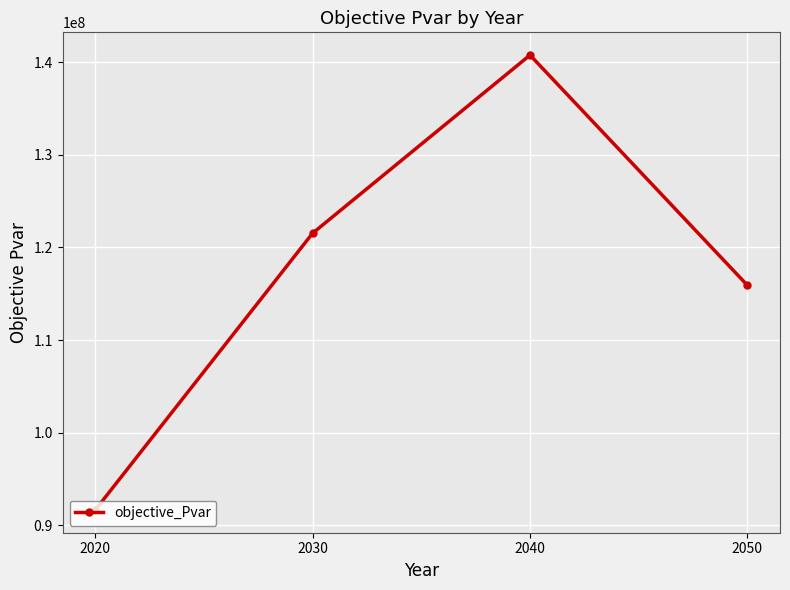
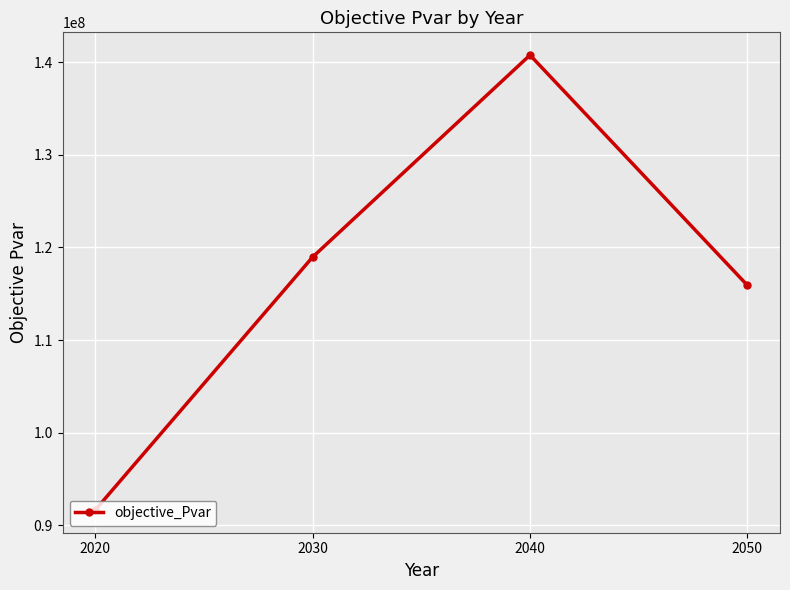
  {
-   "2030": 122000000,
+   "2030": 119000000,
    "2040": 141000000,
    "2050": 116000000
  }
